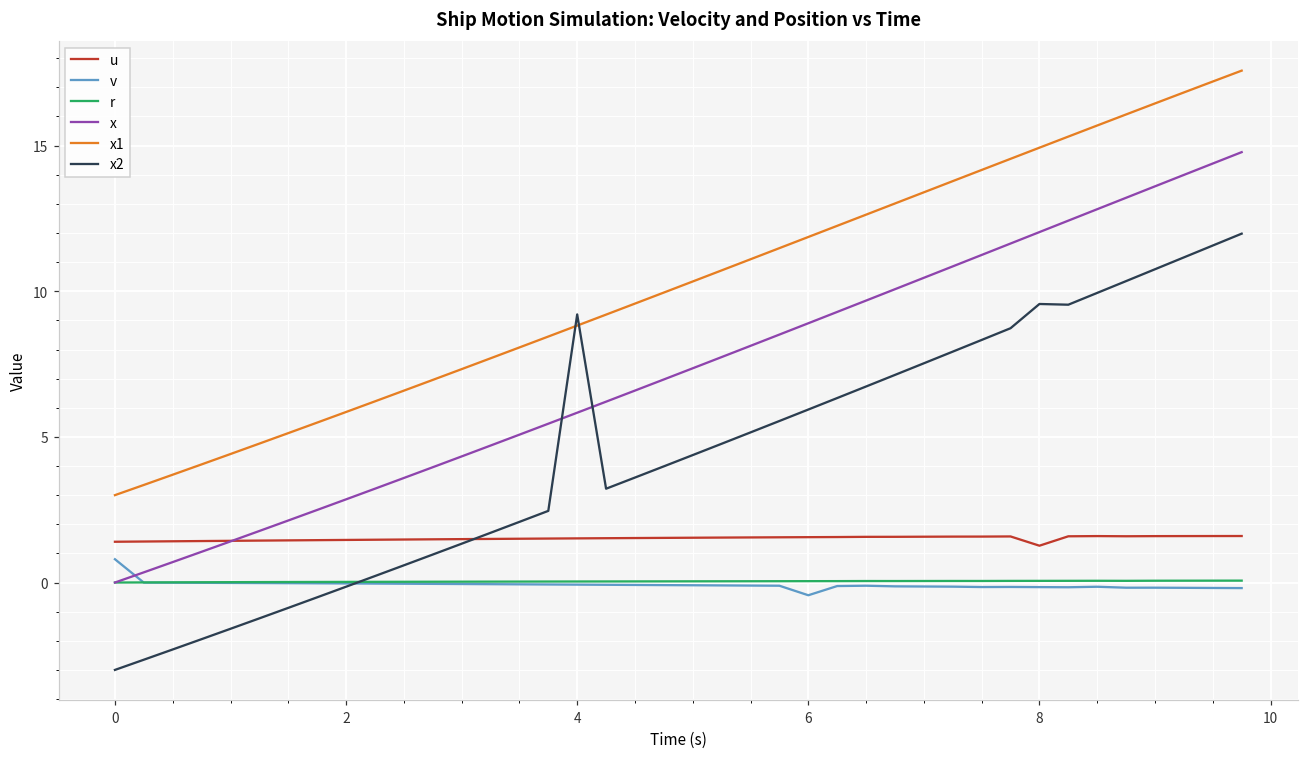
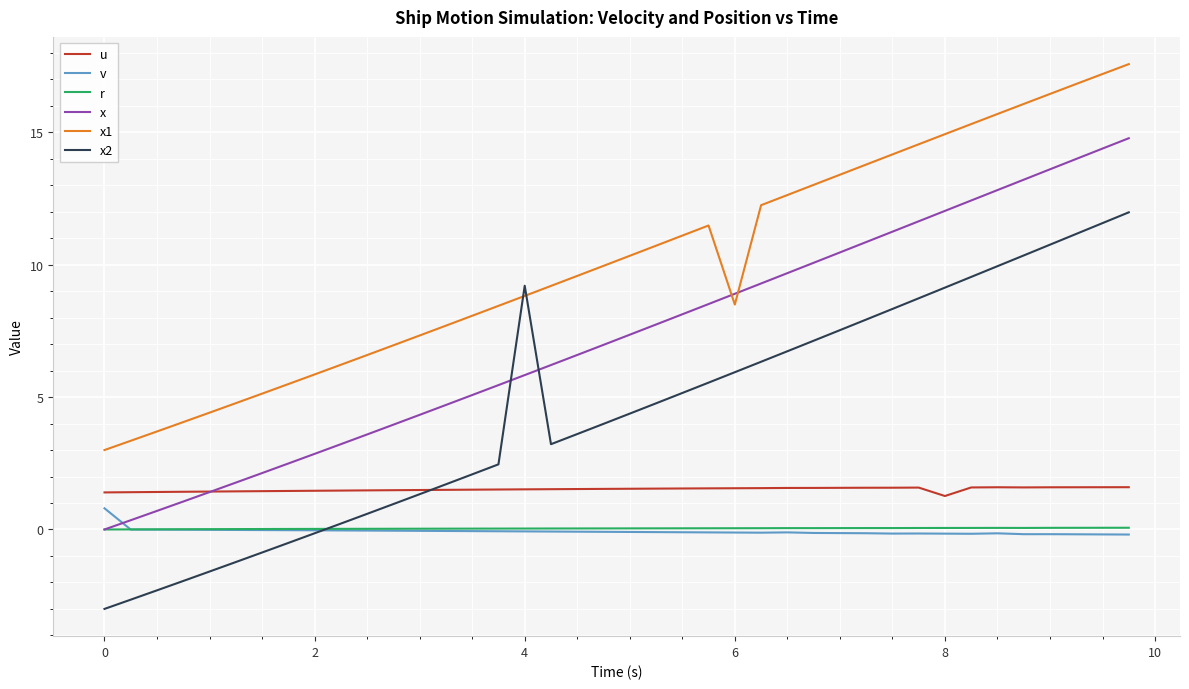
  {
    "u": {
      "0": 1.4,
      "2": 1.5,
      "4": 1.5,
      "6": 1.6,
      "8": 1.3
    },
    "v": {
      "0": 0.8,
      "4": -0.1,
-     "6": -0.4,
+     "6": -0.1,
      "8": -0.2
    },
    "r": {
      "4": 0.0,
      "6": 0.0,
      "8": 0.1
    },
    "x": {
      "2": 2.9,
      "4": 5.8,
      "6": 8.9,
      "8": 12.0
    },
    "x1": {
      "0": 3.0,
      "2": 5.9,
      "4": 8.8,
-     "6": 11.9,
+     "6": 8.5,
      "8": 14.9
    },
    "x2": {
      "0": -3.0,
      "2": -0.1,
      "4": 9.2,
      "6": 5.9,
-     "8": 9.6
+     "8": 9.1
    }
  }
